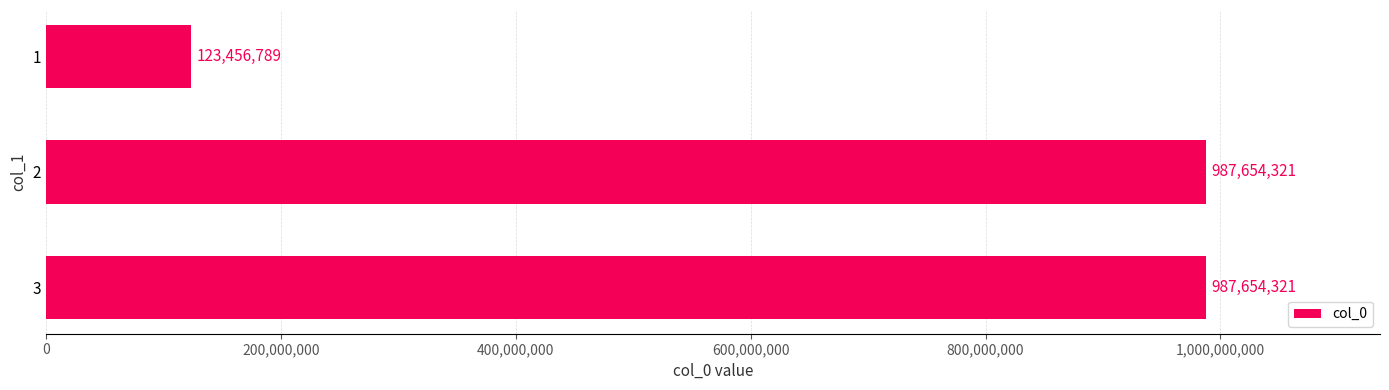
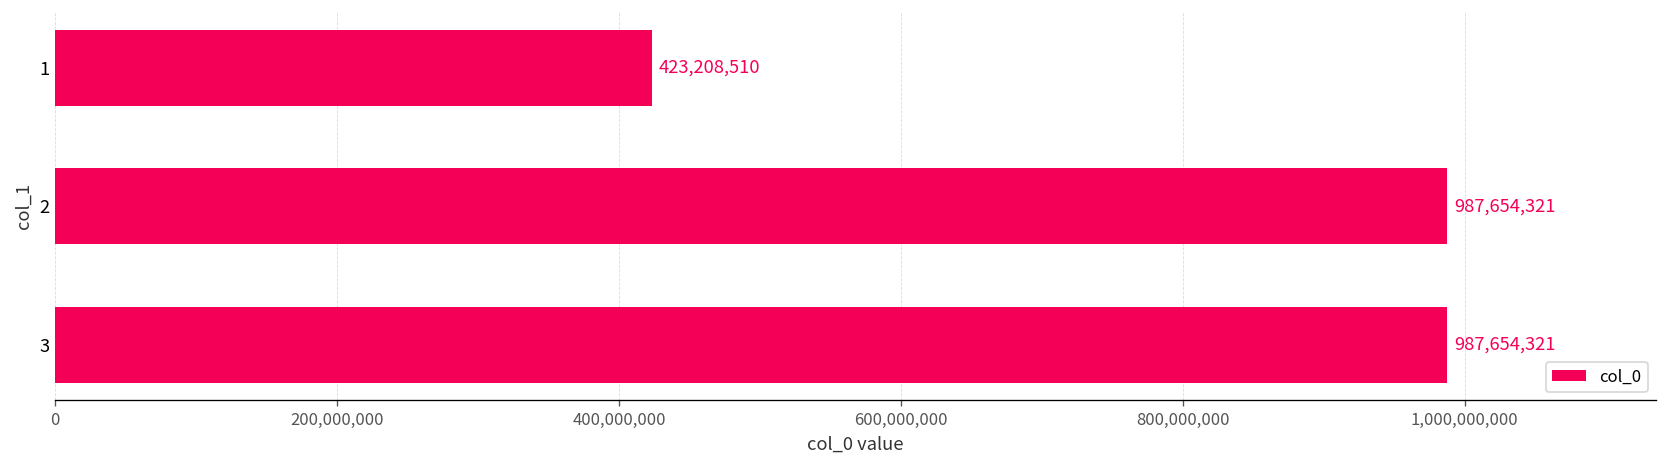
  {
-   "1": "123,456,789",
+   "1": "423,208,510",
    "2": "987,654,321",
    "3": "987,654,321"
  }
